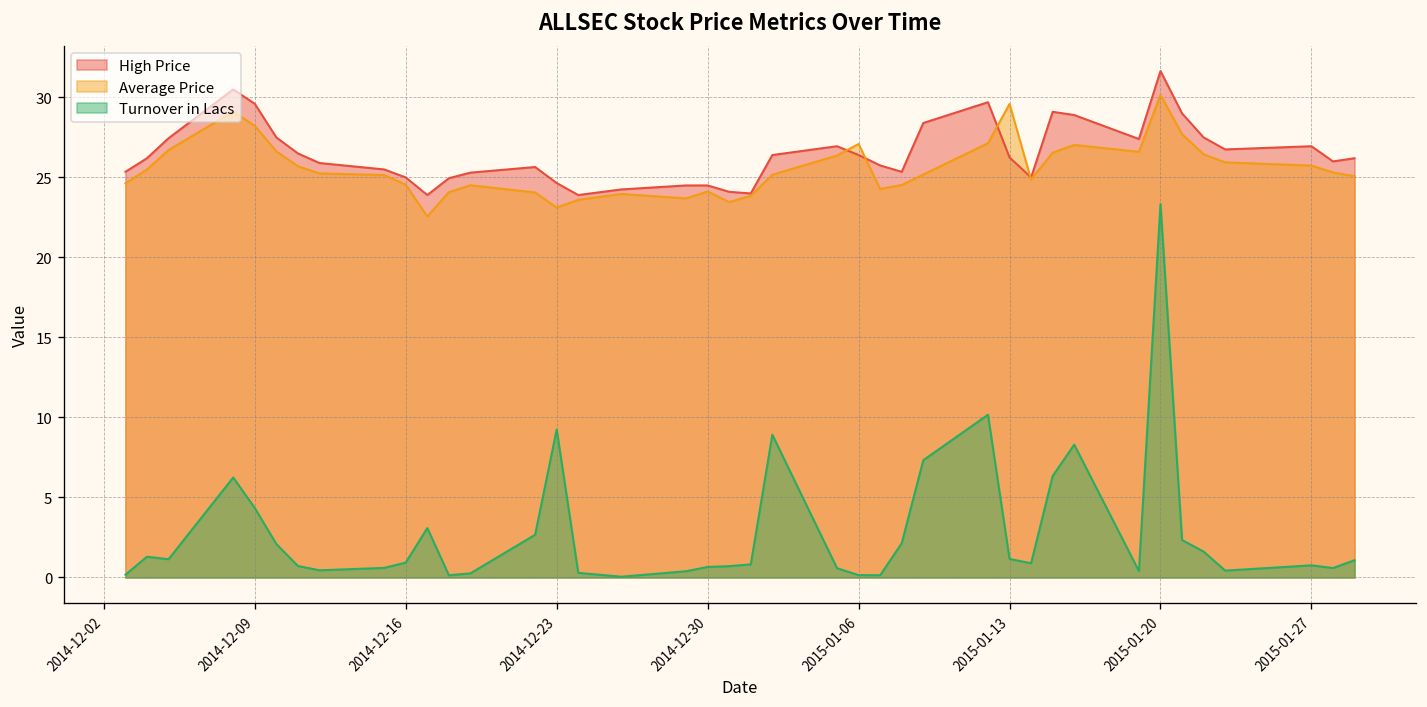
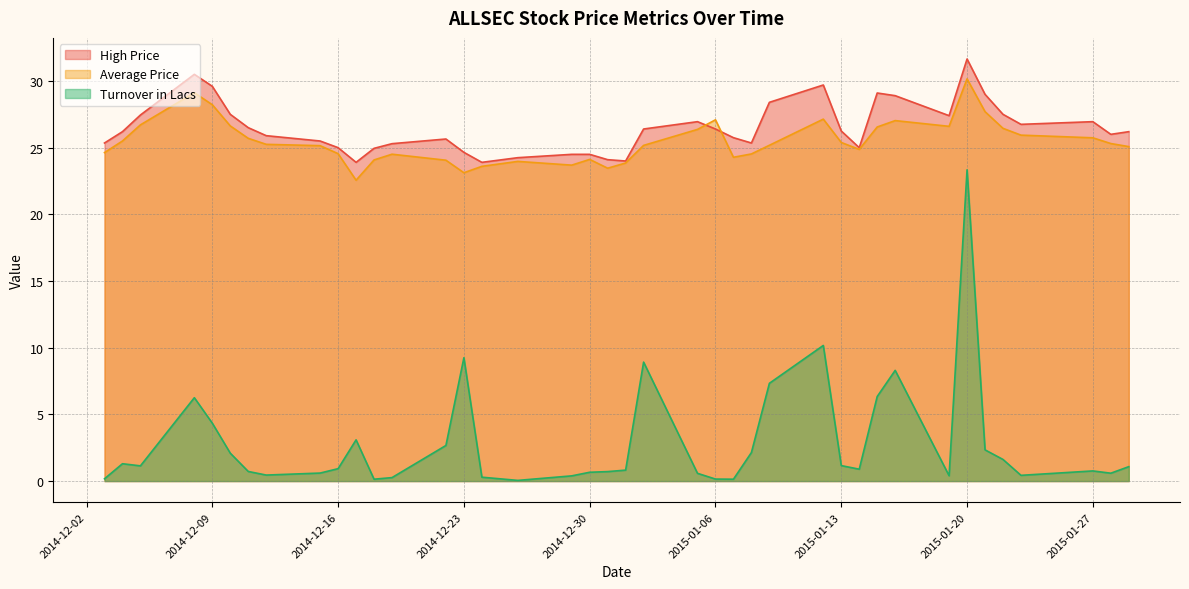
  {
    "High Price": {
      "2014-12-09": 29.6,
      "2014-12-16": 25.0,
      "2014-12-23": 24.7,
      "2014-12-30": 24.5,
      "2015-01-06": 26.4,
      "2015-01-13": 26.3,
      "2015-01-20": 31.7,
      "2015-01-27": 27.0
    },
    "Average Price": {
      "2014-12-09": 28.2,
      "2014-12-16": 24.6,
      "2014-12-23": 23.1,
      "2014-12-30": 24.1,
      "2015-01-06": 27.1,
-     "2015-01-13": 29.6,
+     "2015-01-13": 25.4,
      "2015-01-20": 30.2,
      "2015-01-27": 25.7
    },
    "Turnover in Lacs": {
      "2014-12-09": 4.3,
      "2014-12-16": 0.9,
      "2014-12-23": 9.3,
      "2014-12-30": 0.7,
      "2015-01-06": 0.2,
      "2015-01-13": 1.2,
      "2015-01-20": 23.3,
      "2015-01-27": 0.8
    }
  }
